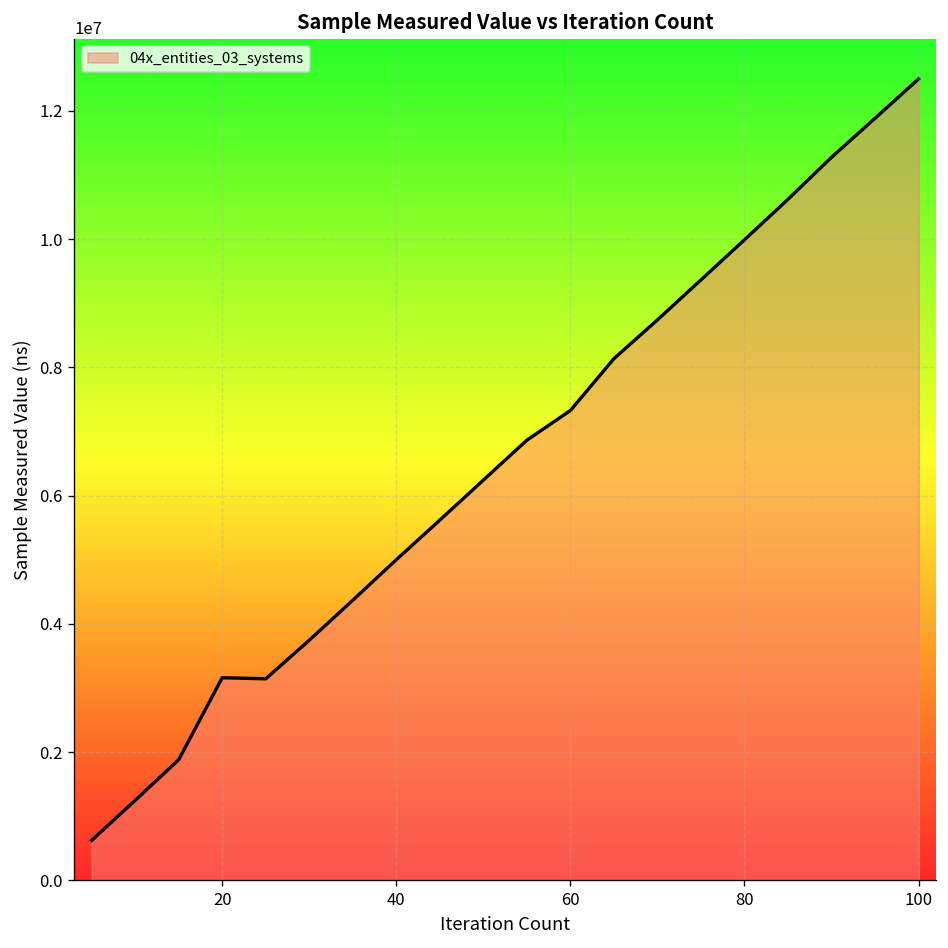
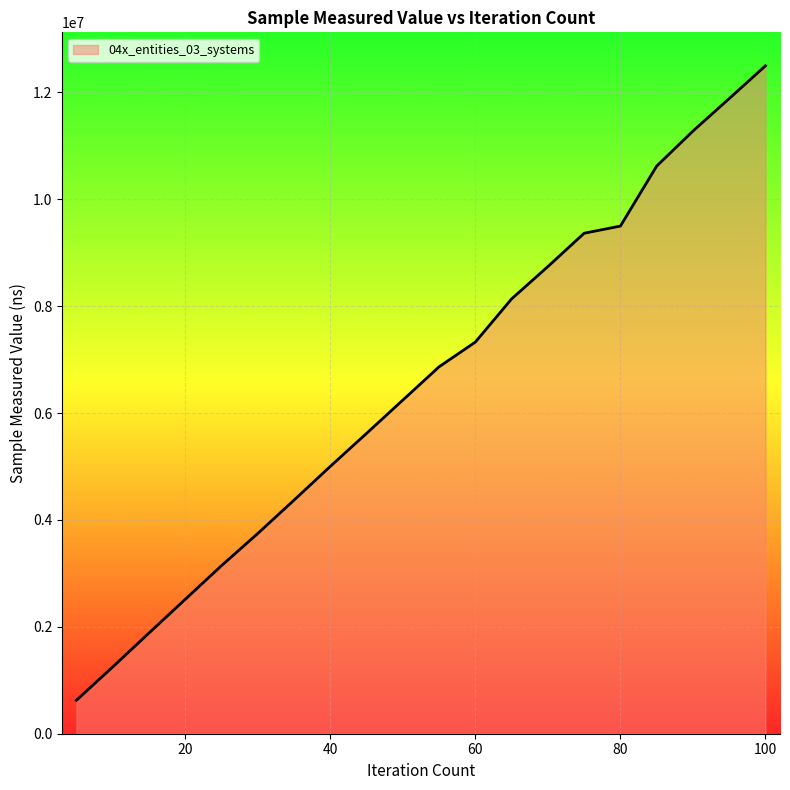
  {
-   "20": 3200000,
+   "20": 2500000,
    "40": 5000000,
    "60": 7300000,
-   "80": 10000000,
+   "80": 9500000,
    "100": 12500000
  }
